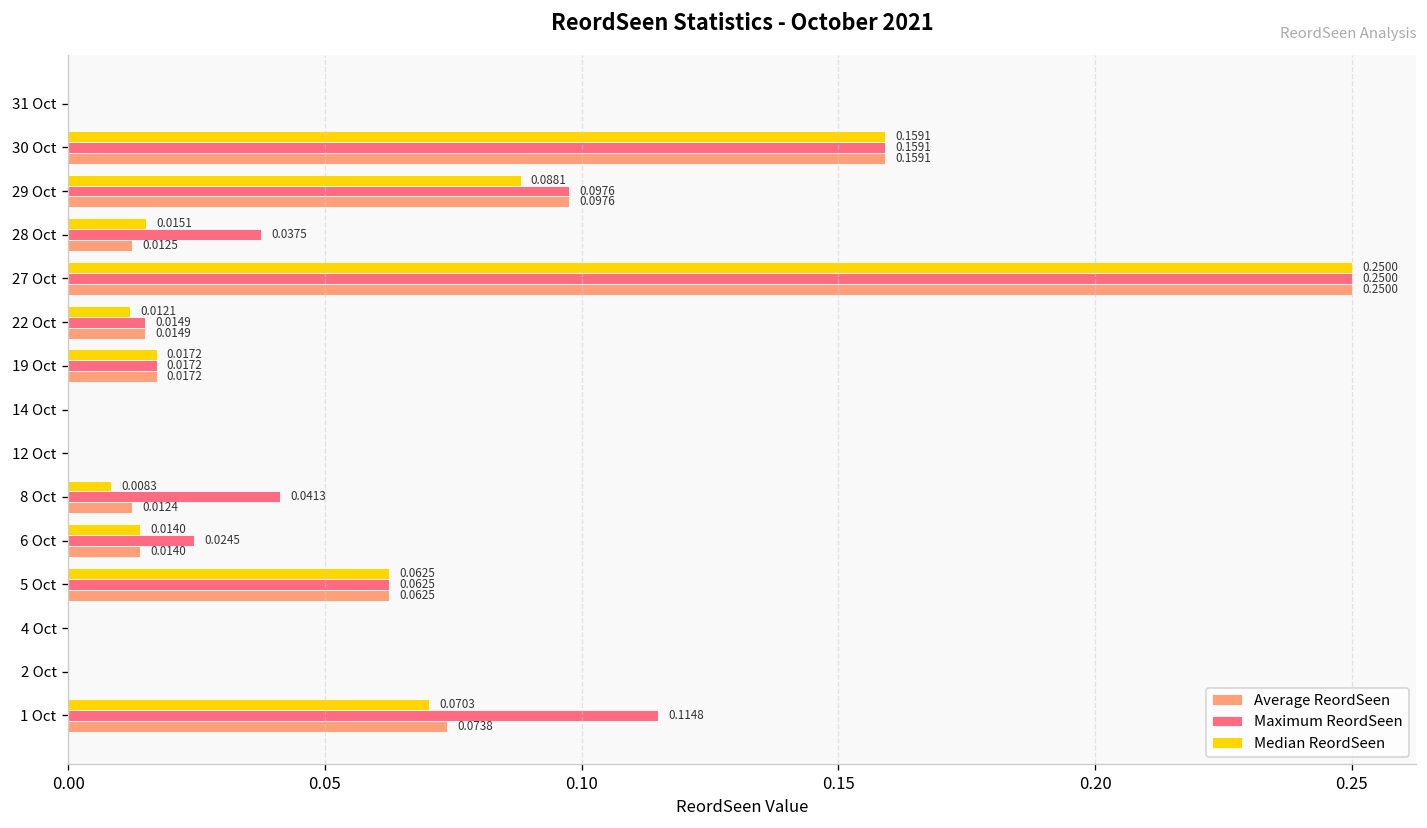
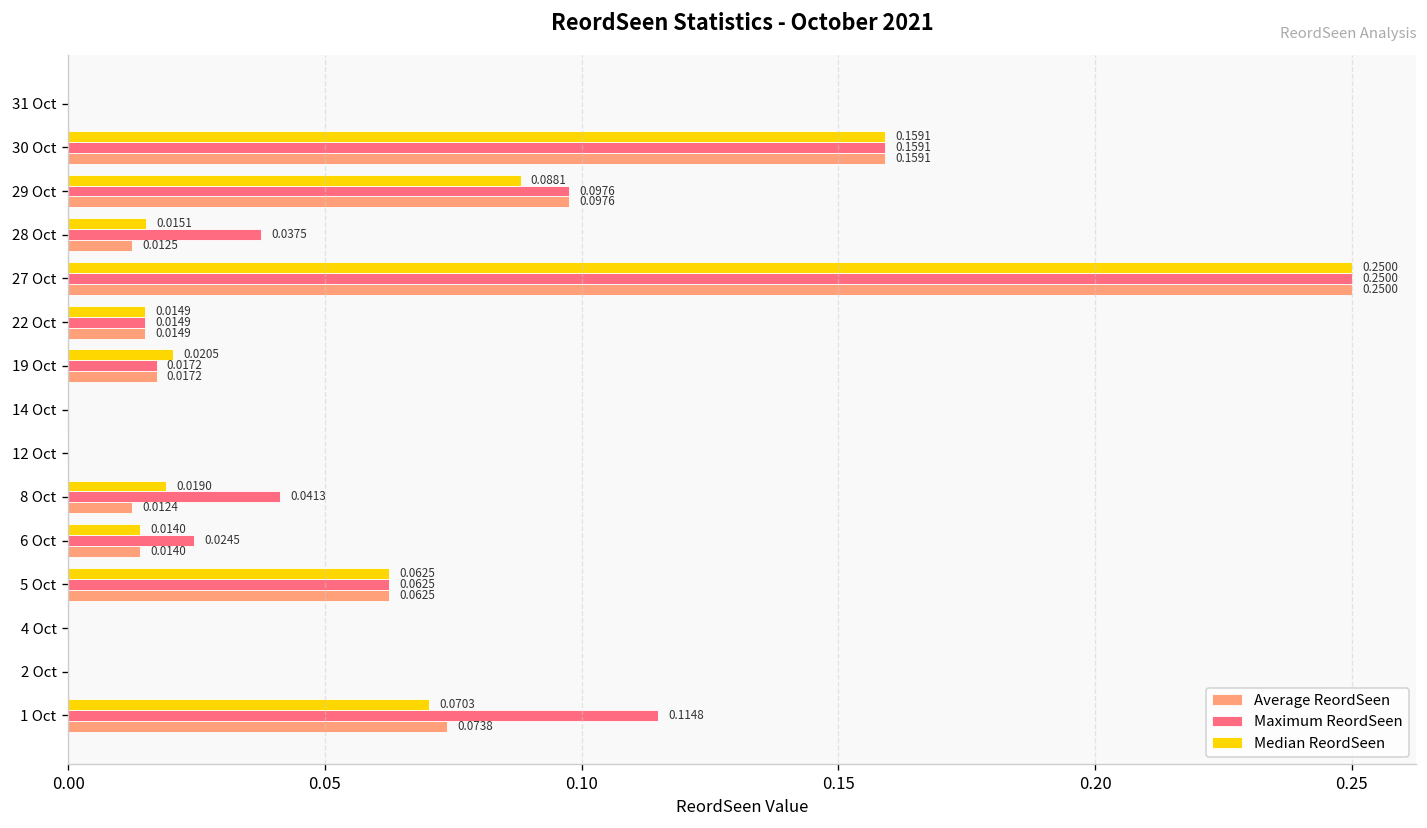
  {
    "Median ReordSeen": {
      "30 Oct": 0.1591,
      "29 Oct": 0.0881,
      "28 Oct": 0.0151,
      "27 Oct": 0.2500,
-     "22 Oct": 0.0121,
-     "19 Oct": 0.0172,
-     "8 Oct": 0.0083,
+     "22 Oct": 0.0149,
+     "19 Oct": 0.0205,
+     "8 Oct": 0.0190,
      "6 Oct": 0.0140,
      "5 Oct": 0.0625,
      "1 Oct": 0.0703
    }
  }
